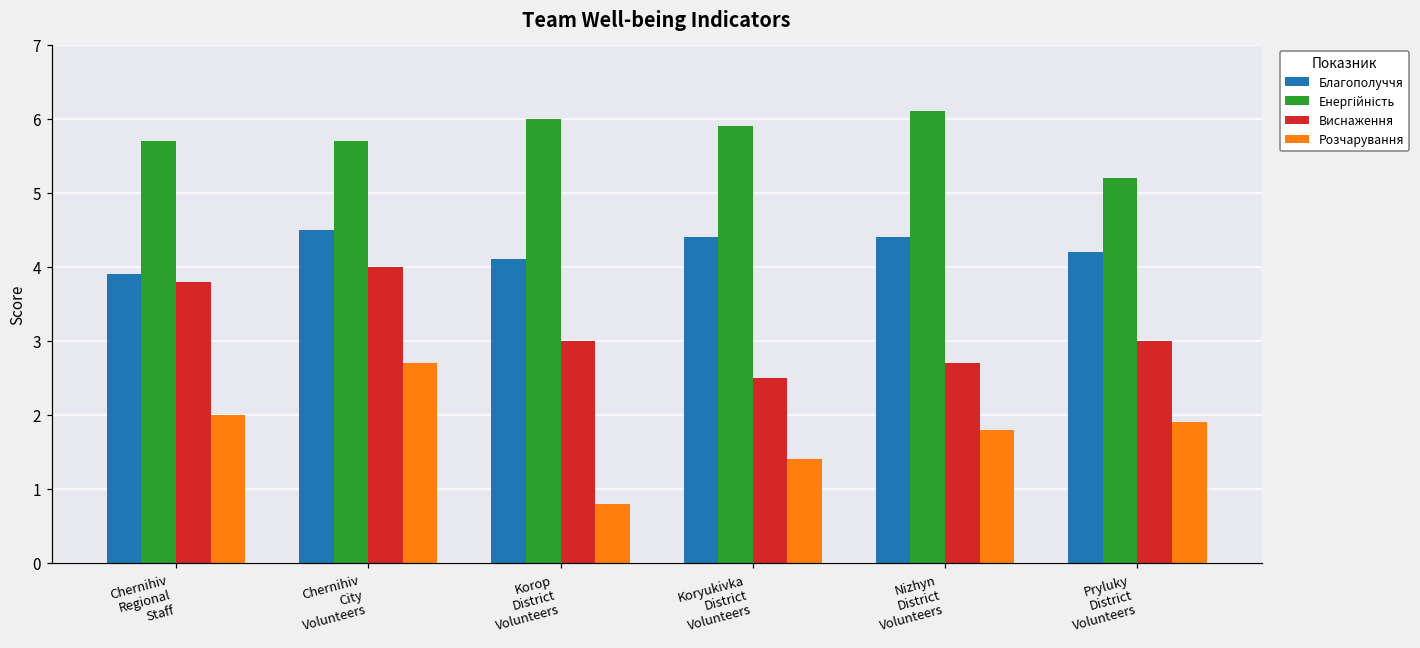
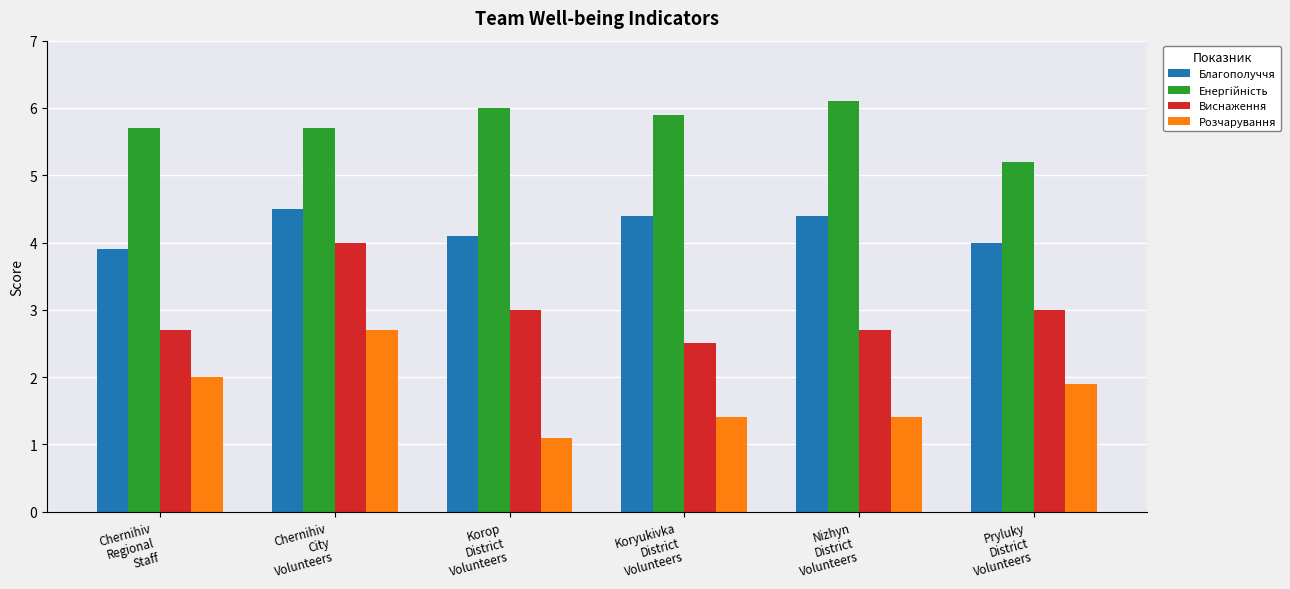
  {
    "Благополуччя": {
      "Chernihiv Regional Staff": 3.9,
      "Chernihiv City Volunteers": 4.5,
      "Korop District Volunteers": 4.1,
      "Koryukivka District Volunteers": 4.4,
      "Nizhyn District Volunteers": 4.4,
-     "Pryluky District Volunteers": 4.2
+     "Pryluky District Volunteers": 4.0
    },
    "Енергійність": {
      "Chernihiv Regional Staff": 5.7,
      "Chernihiv City Volunteers": 5.7,
      "Korop District Volunteers": 6.0,
      "Koryukivka District Volunteers": 5.9,
      "Nizhyn District Volunteers": 6.1,
      "Pryluky District Volunteers": 5.2
    },
    "Виснаження": {
-     "Chernihiv Regional Staff": 3.8,
+     "Chernihiv Regional Staff": 2.7,
      "Chernihiv City Volunteers": 4.0,
      "Korop District Volunteers": 3.0,
      "Koryukivka District Volunteers": 2.5,
      "Nizhyn District Volunteers": 2.7,
      "Pryluky District Volunteers": 3.0
    },
    "Розчарування": {
      "Chernihiv Regional Staff": 2.0,
      "Chernihiv City Volunteers": 2.7,
-     "Korop District Volunteers": 0.8,
+     "Korop District Volunteers": 1.1,
      "Koryukivka District Volunteers": 1.4,
-     "Nizhyn District Volunteers": 1.8,
+     "Nizhyn District Volunteers": 1.4,
      "Pryluky District Volunteers": 1.9
    }
  }
